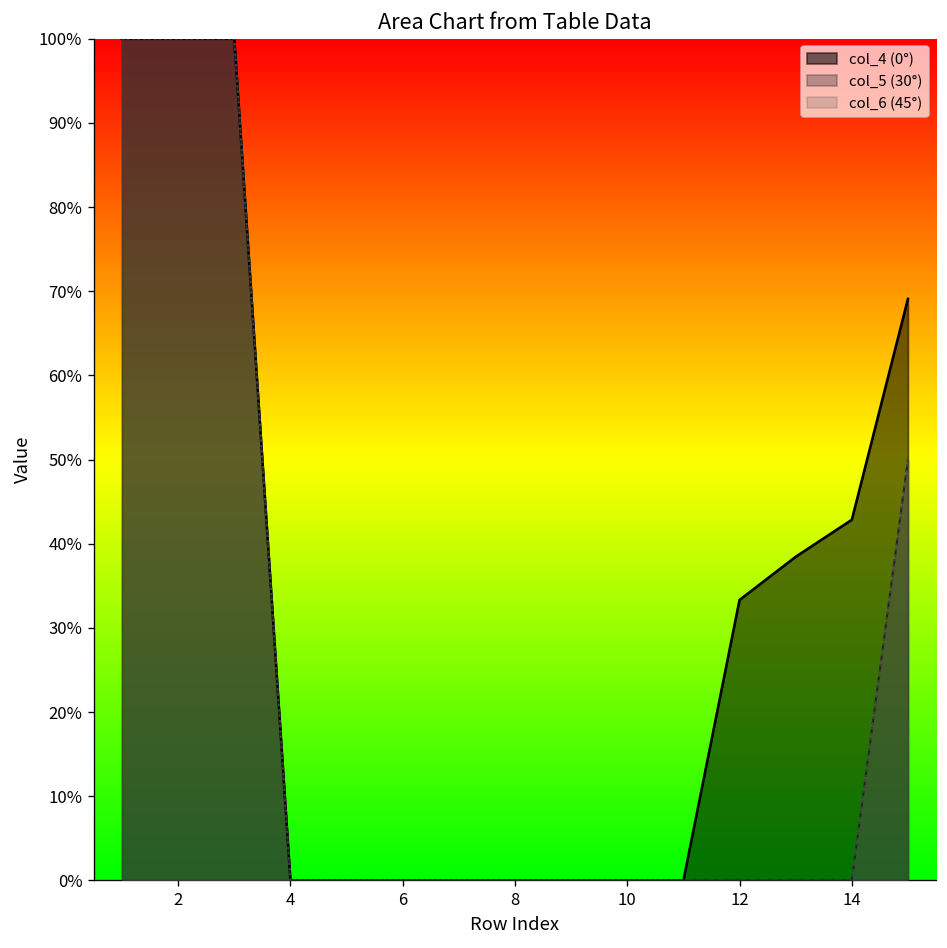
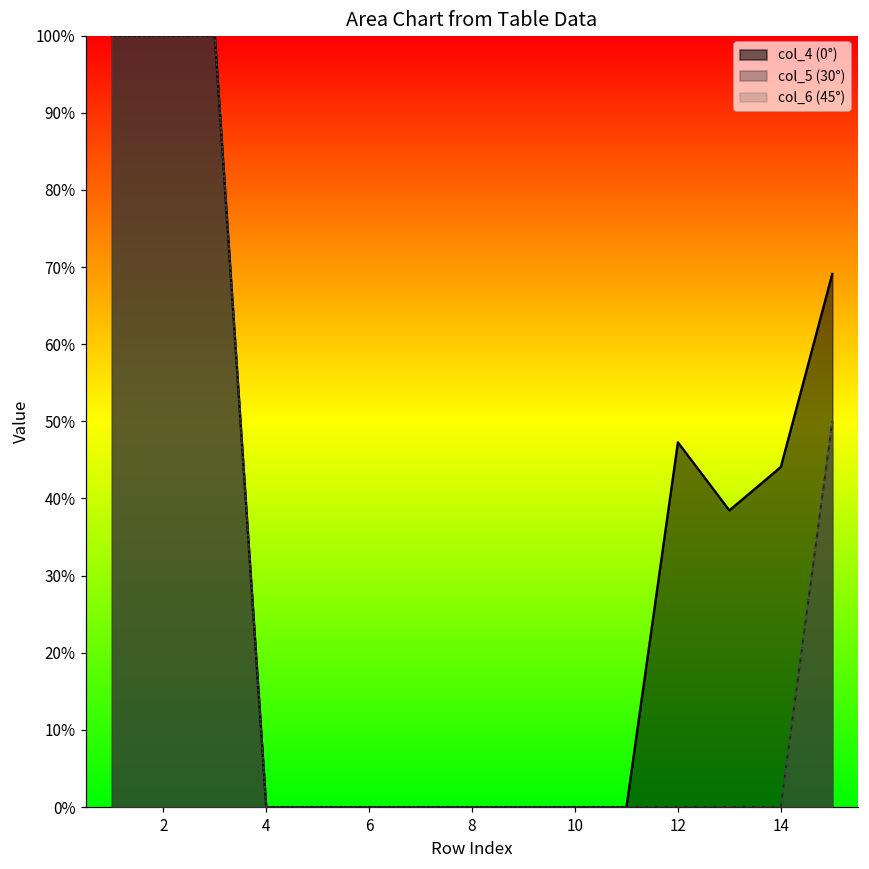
  {
    "col_4 (0°)": {
-     "12": "33%",
-     "14": "43%"
+     "12": "47%",
+     "14": "44%"
    },
    "col_6 (45°)": {
      "12": "0%",
      "14": "0%"
    }
  }
